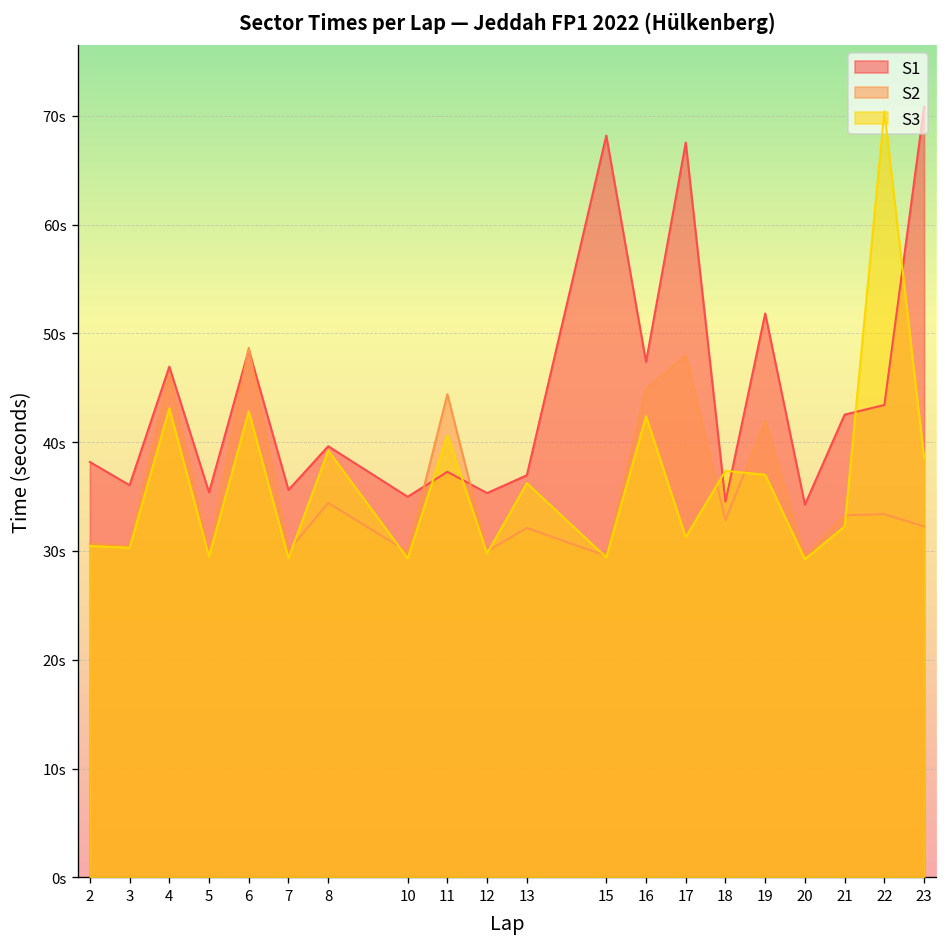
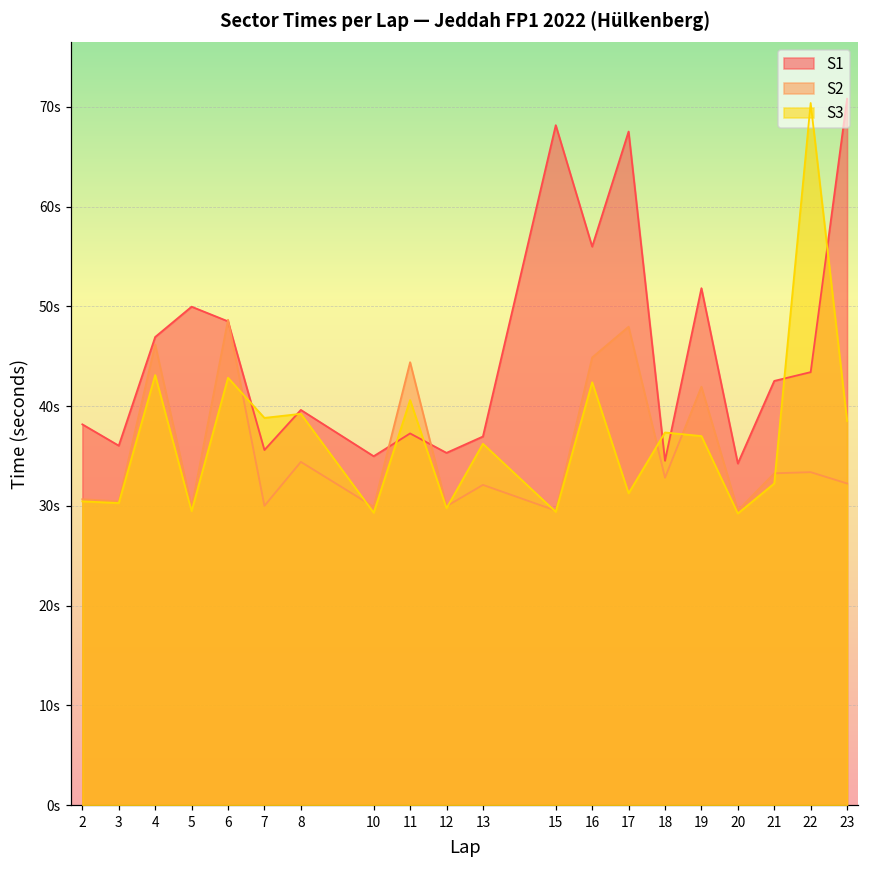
  {
    "S1": {
      "2": "38s",
      "3": "36s",
      "4": "47s",
-     "5": "35s",
+     "5": "50s",
      "7": "36s",
      "8": "40s",
      "10": "35s",
      "11": "37s",
      "12": "35s",
      "13": "37s",
      "15": "68s",
-     "16": "47s",
+     "16": "56s",
      "17": "68s",
      "18": "35s",
      "19": "52s",
      "20": "34s",
      "21": "43s",
      "22": "43s"
    },
    "S2": {
      "4": "46s",
      "5": "30s",
      "7": "30s",
      "8": "34s",
      "10": "30s",
      "11": "44s",
      "13": "32s",
      "16": "45s",
      "17": "48s",
      "18": "33s",
      "19": "42s",
      "20": "30s",
      "21": "33s",
      "22": "33s",
      "23": "32s"
    },
    "S3": {
      "4": "43s",
      "5": "29s",
      "6": "43s",
-     "7": "29s",
+     "7": "39s",
      "8": "39s",
      "10": "29s",
      "11": "41s",
      "13": "36s",
      "16": "42s",
      "17": "31s",
      "18": "37s",
      "19": "37s",
      "20": "29s",
      "21": "32s",
      "23": "39s"
    }
  }
